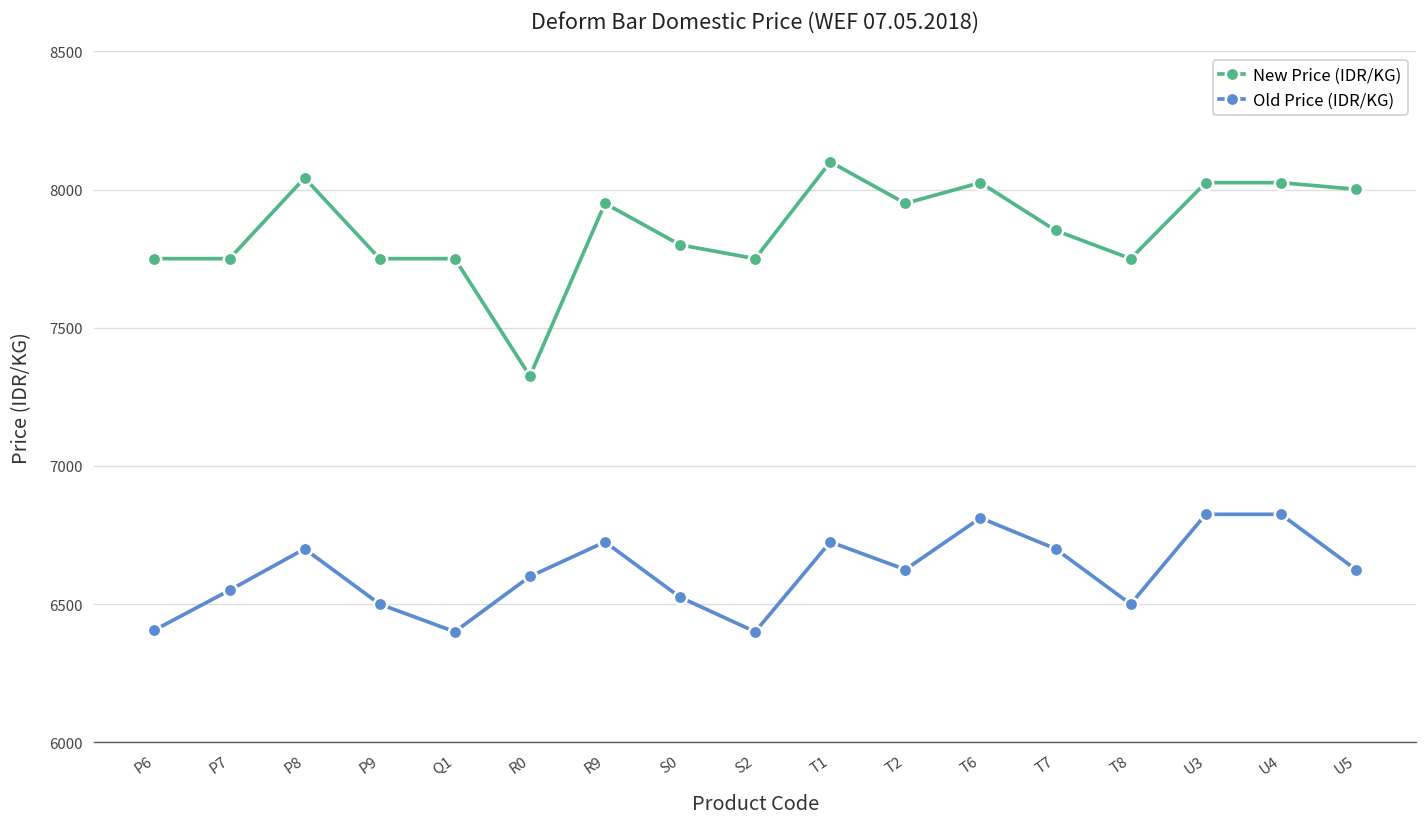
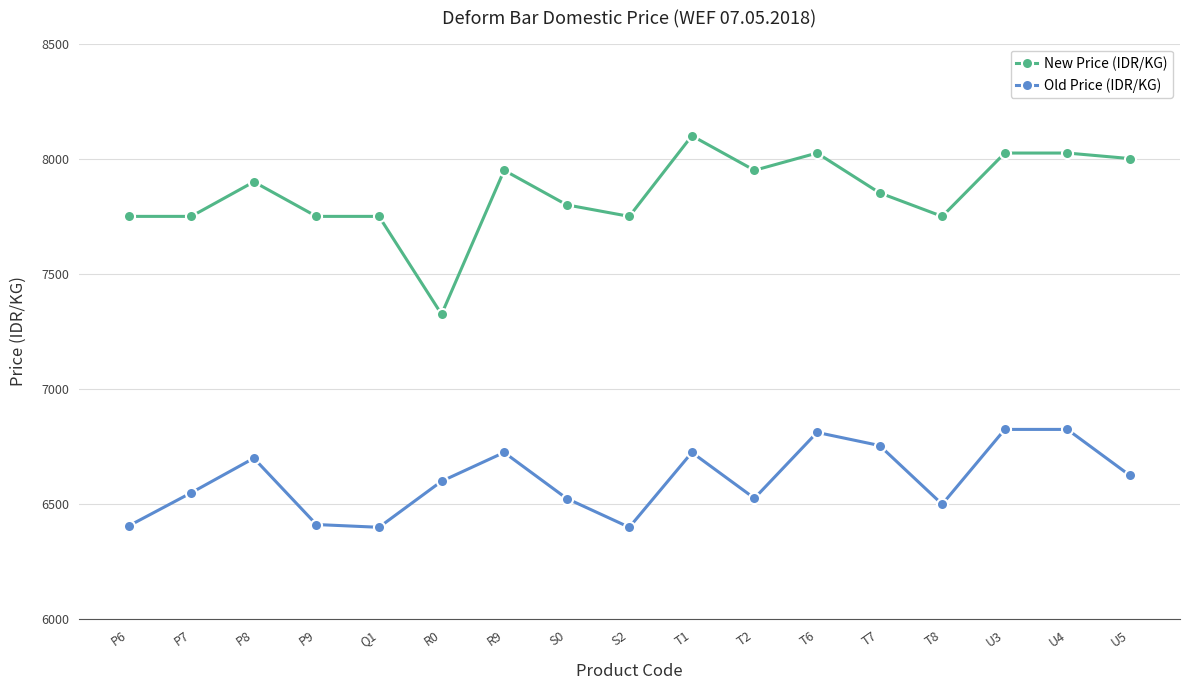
  {
    "New Price (IDR/KG)": {
      "P6": 7750,
      "P7": 7750,
-     "P8": 8040,
+     "P8": 7900,
      "P9": 7750,
      "Q1": 7750,
      "R0": 7330,
      "R9": 7950,
      "S0": 7800,
      "S2": 7750,
      "T1": 8100,
      "T2": 7950,
      "T6": 8030,
      "T7": 7850,
      "T8": 7750,
      "U3": 8030,
      "U4": 8030,
      "U5": 8000
    },
    "Old Price (IDR/KG)": {
      "P6": 6410,
      "P7": 6550,
      "P8": 6700,
-     "P9": 6500,
+     "P9": 6410,
      "Q1": 6400,
      "R0": 6600,
      "R9": 6730,
      "S0": 6530,
      "S2": 6400,
      "T1": 6730,
-     "T2": 6630,
+     "T2": 6530,
      "T6": 6810,
-     "T7": 6700,
+     "T7": 6760,
      "T8": 6500,
      "U3": 6830,
      "U4": 6830,
      "U5": 6630
    }
  }
